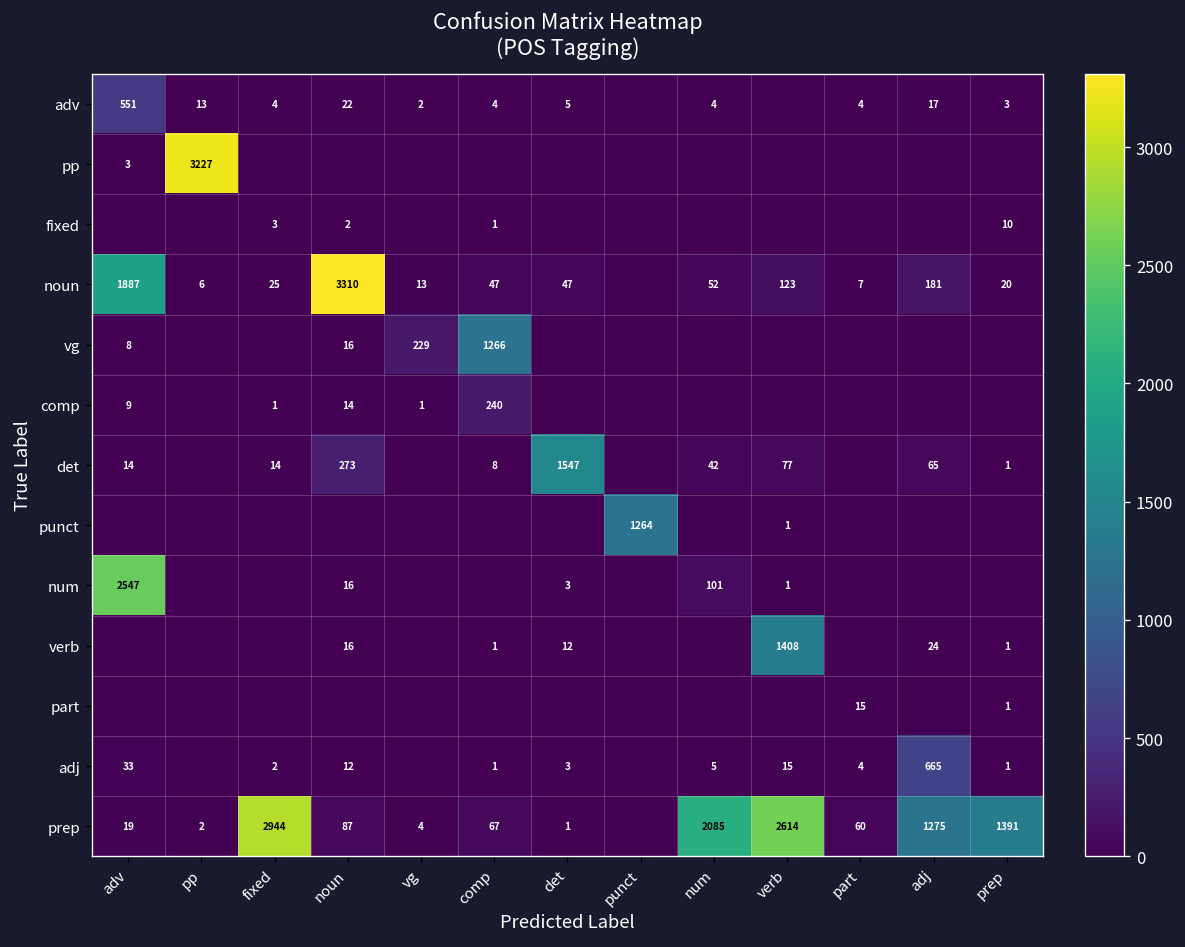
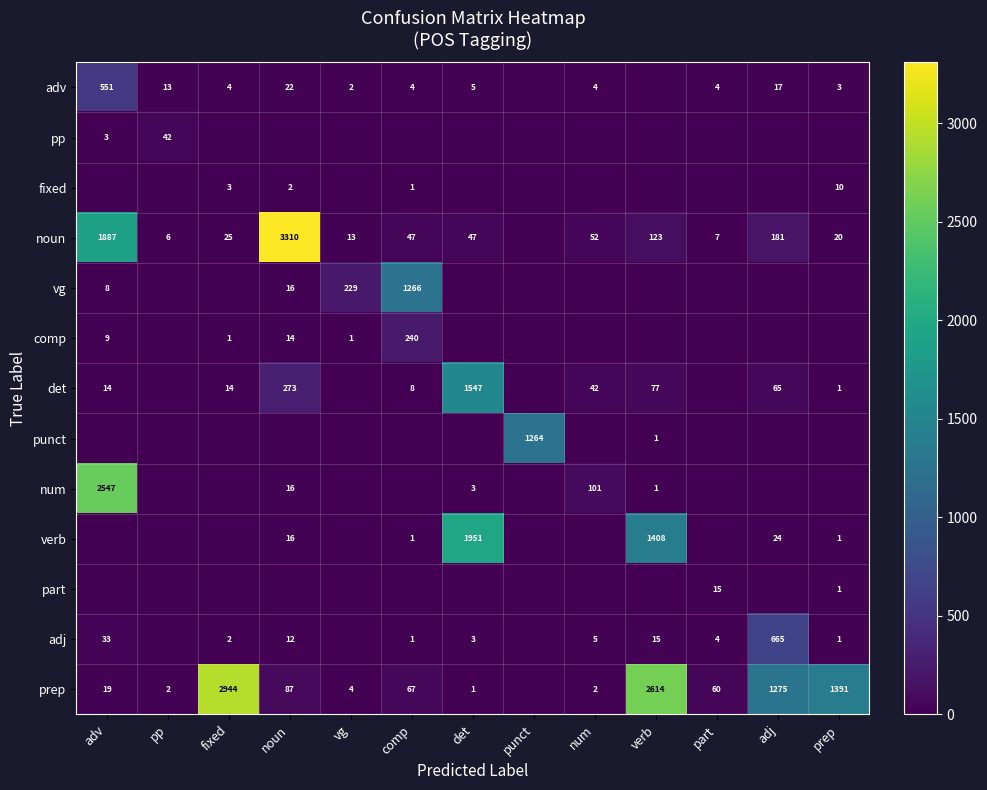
  {
    "adv": {
      "adv": 551,
      "pp": 13,
      "fixed": 4,
      "noun": 22,
      "vg": 2,
      "comp": 4,
      "det": 5,
      "num": 4,
      "part": 4,
      "adj": 17,
      "prep": 3
    },
    "pp": {
      "adv": 3,
-     "pp": 3227
+     "pp": 42
    },
    "fixed": {
      "fixed": 3,
      "noun": 2,
      "comp": 1,
      "prep": 10
    },
    "noun": {
      "adv": 1887,
      "pp": 6,
      "fixed": 25,
      "noun": 3310,
      "vg": 13,
      "comp": 47,
      "det": 47,
      "num": 52,
      "verb": 123,
      "part": 7,
      "adj": 181,
      "prep": 20
    },
    "vg": {
      "adv": 8,
      "noun": 16,
      "vg": 229,
      "comp": 1266
    },
    "comp": {
      "adv": 9,
      "fixed": 1,
      "noun": 14,
      "vg": 1,
      "comp": 240
    },
    "det": {
      "adv": 14,
      "fixed": 14,
      "noun": 273,
      "comp": 8,
      "det": 1547,
      "num": 42,
      "verb": 77,
      "adj": 65,
      "prep": 1
    },
    "punct": {
      "punct": 1264,
      "verb": 1
    },
    "num": {
      "adv": 2547,
      "noun": 16,
      "det": 3,
      "num": 101,
      "verb": 1
    },
    "verb": {
      "noun": 16,
      "comp": 1,
-     "det": 12,
+     "det": 1951,
      "verb": 1408,
      "adj": 24,
      "prep": 1
    },
    "part": {
      "part": 15,
      "prep": 1
    },
    "adj": {
      "adv": 33,
      "fixed": 2,
      "noun": 12,
      "comp": 1,
      "det": 3,
      "num": 5,
      "verb": 15,
      "part": 4,
      "adj": 665,
      "prep": 1
    },
    "prep": {
      "adv": 19,
      "pp": 2,
      "fixed": 2944,
      "noun": 87,
      "vg": 4,
      "comp": 67,
      "det": 1,
-     "num": 2085,
+     "num": 2,
      "verb": 2614,
      "part": 60,
      "adj": 1275,
      "prep": 1391
    }
  }
